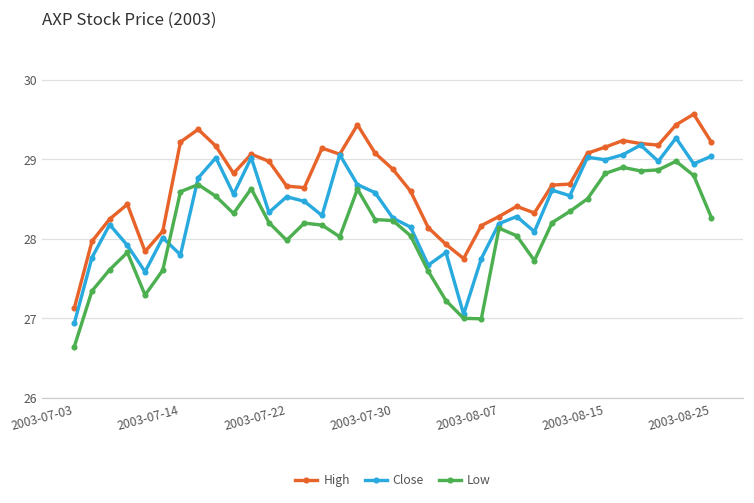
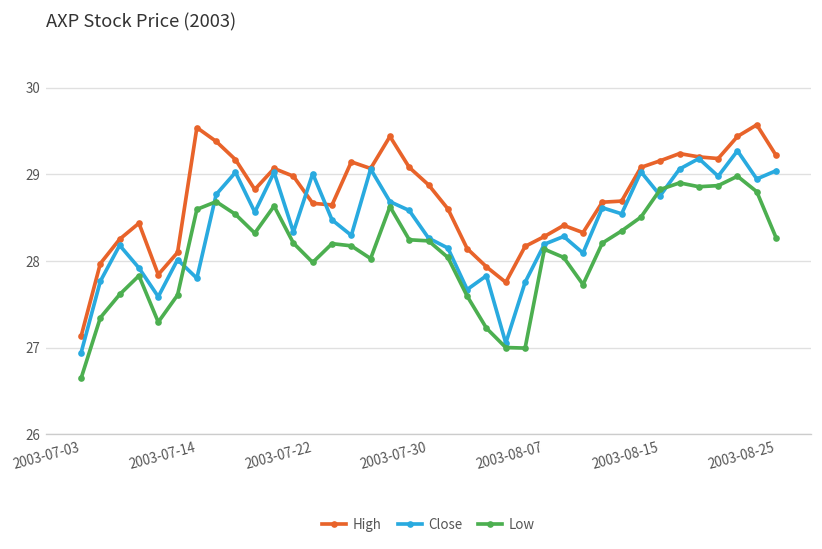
  {
    "High": {
      "2003-07-03": 27.1,
-     "2003-07-14": 29.2,
+     "2003-07-14": 29.5,
      "2003-07-22": 28.7,
      "2003-07-30": 28.9,
      "2003-08-07": 28.3,
      "2003-08-15": 29.2,
      "2003-08-25": 29.2
    },
    "Close": {
      "2003-07-03": 26.9,
      "2003-07-14": 27.8,
-     "2003-07-22": 28.5,
+     "2003-07-22": 29.0,
      "2003-08-07": 28.2,
-     "2003-08-15": 29.0,
+     "2003-08-15": 28.8,
      "2003-08-25": 29.0
    },
    "Low": {
      "2003-07-03": 26.6,
      "2003-07-14": 28.6,
      "2003-07-22": 28.0,
      "2003-08-07": 28.1,
      "2003-08-15": 28.8,
      "2003-08-25": 28.3
    }
  }
